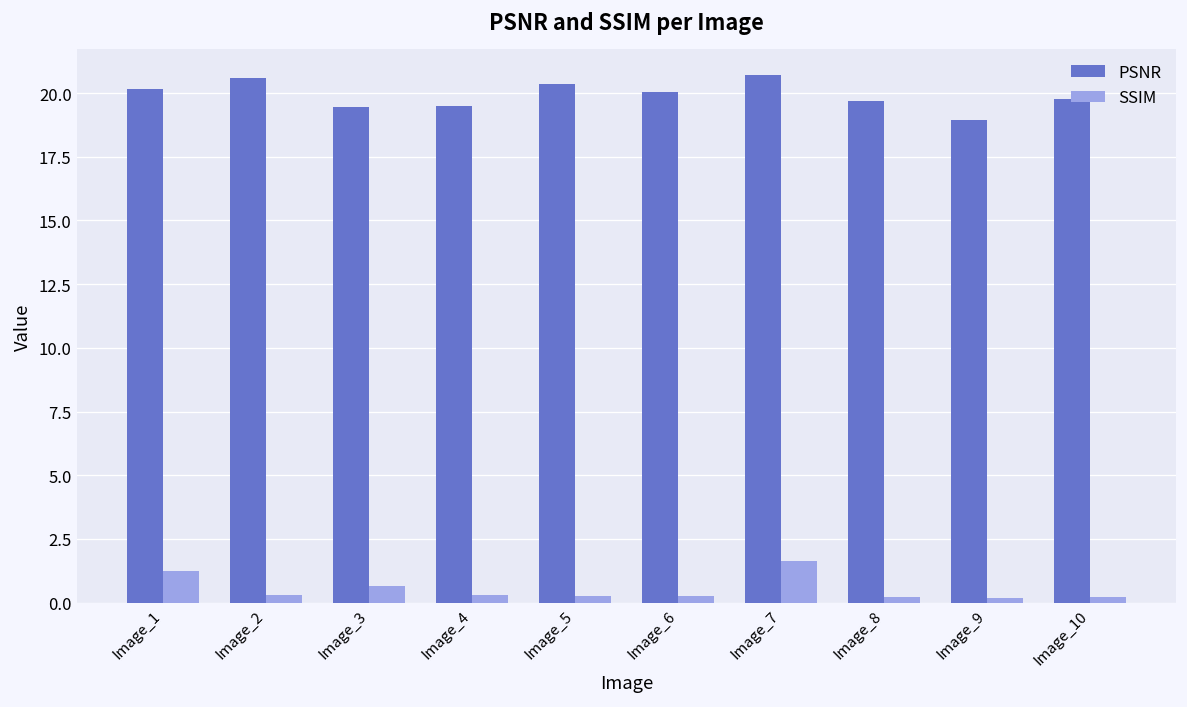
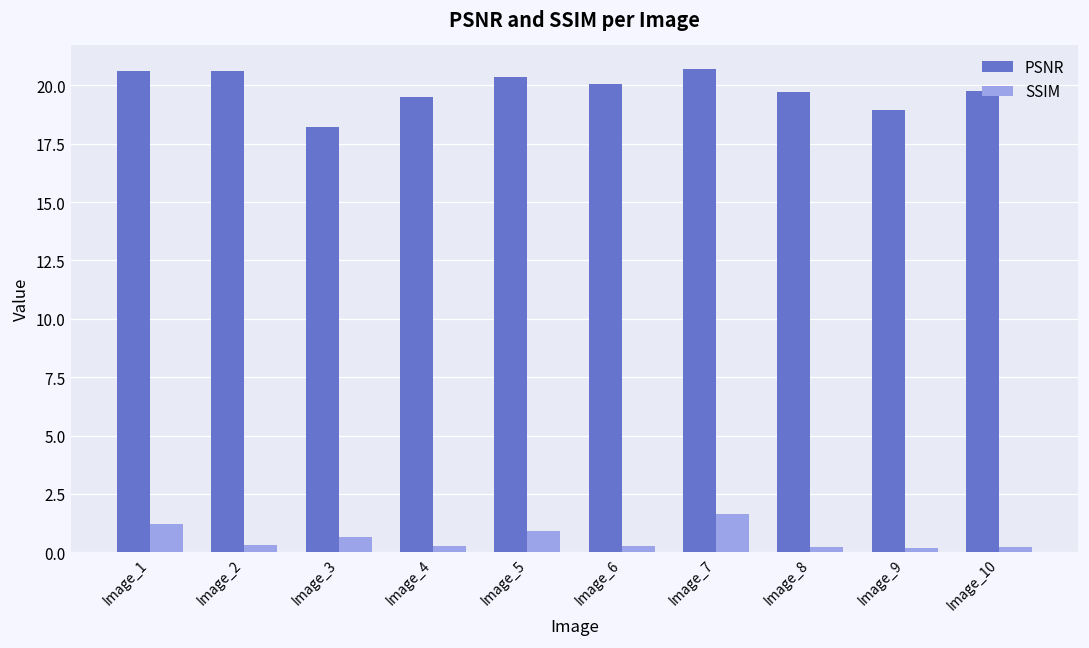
  {
    "PSNR": {
-     "Image_1": 20.2,
+     "Image_1": 20.6,
      "Image_2": 20.6,
-     "Image_3": 19.4,
+     "Image_3": 18.2,
      "Image_4": 19.5,
      "Image_5": 20.4,
      "Image_6": 20.1,
      "Image_7": 20.7,
      "Image_8": 19.7,
      "Image_9": 18.9,
      "Image_10": 19.8
    },
    "SSIM": {
      "Image_1": 1.2,
      "Image_2": 0.3,
      "Image_3": 0.6,
      "Image_4": 0.3,
-     "Image_5": 0.3,
+     "Image_5": 0.9,
      "Image_6": 0.3,
      "Image_7": 1.6,
      "Image_8": 0.2,
      "Image_9": 0.2,
      "Image_10": 0.2
    }
  }
